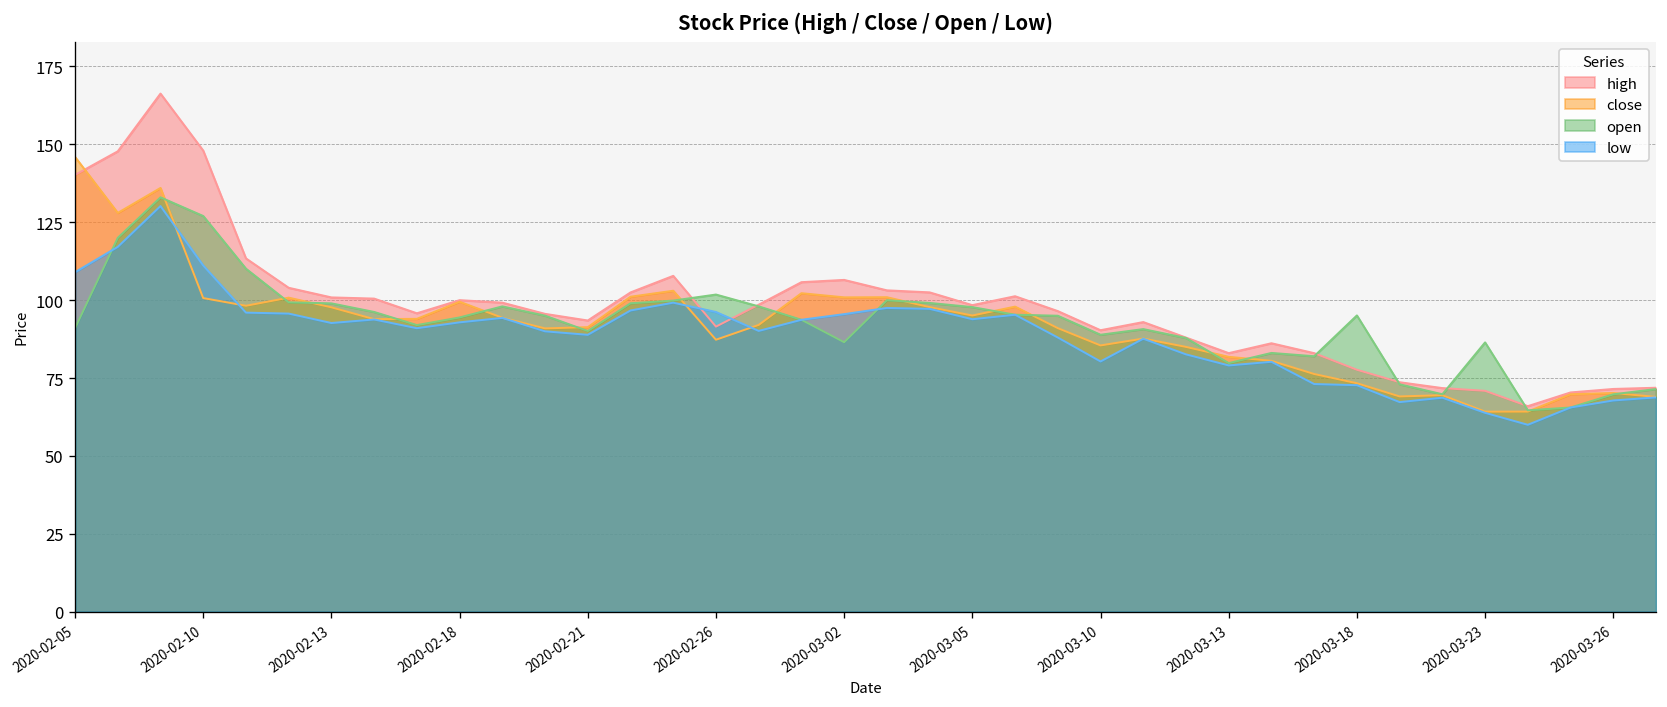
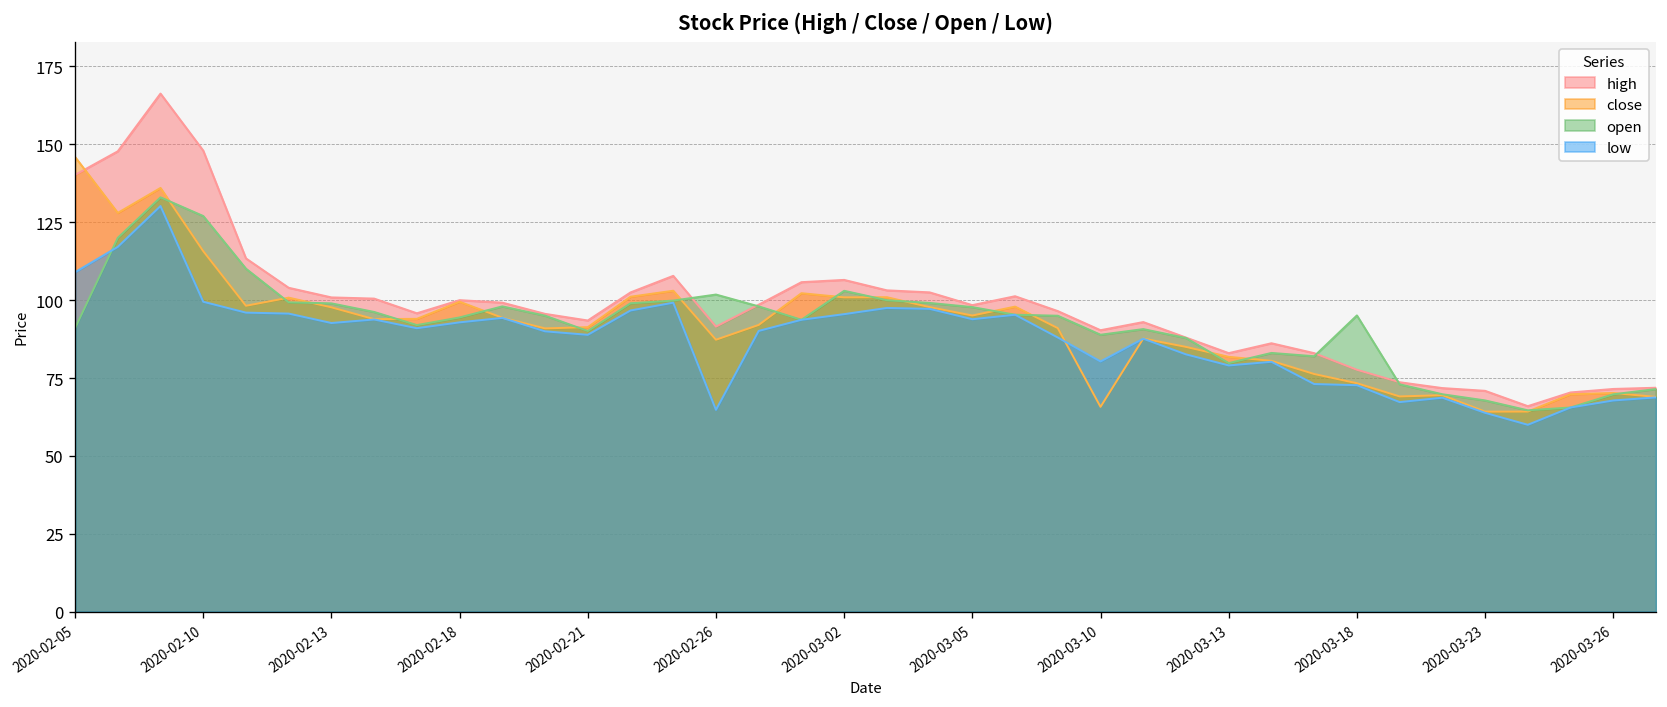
  {
    "high": {
      "2020-02-05": 140,
      "2020-02-10": 148,
      "2020-02-13": 101,
      "2020-02-21": 93,
      "2020-02-26": 92,
      "2020-03-02": 107,
      "2020-03-10": 90,
      "2020-03-13": 83,
      "2020-03-18": 78,
      "2020-03-23": 71,
      "2020-03-26": 72
    },
    "close": {
      "2020-02-05": 146,
-     "2020-02-10": 101,
+     "2020-02-10": 116,
      "2020-02-13": 98,
      "2020-02-21": 91,
      "2020-02-26": 87,
      "2020-03-02": 101,
      "2020-03-05": 95,
-     "2020-03-10": 85,
+     "2020-03-10": 66,
      "2020-03-13": 82
    },
    "open": {
      "2020-02-05": 91,
      "2020-02-10": 127,
      "2020-02-13": 99,
      "2020-02-18": 94,
      "2020-02-21": 90,
      "2020-02-26": 102,
-     "2020-03-02": 87,
+     "2020-03-02": 103,
      "2020-03-10": 89,
      "2020-03-18": 95,
-     "2020-03-23": 86
+     "2020-03-23": 68
    },
    "low": {
      "2020-02-05": 109,
-     "2020-02-10": 111,
+     "2020-02-10": 99,
      "2020-02-13": 93,
      "2020-02-18": 93,
      "2020-02-21": 89,
-     "2020-02-26": 96,
+     "2020-02-26": 65,
      "2020-03-02": 96,
      "2020-03-05": 94,
      "2020-03-10": 80,
      "2020-03-26": 68
    }
  }
